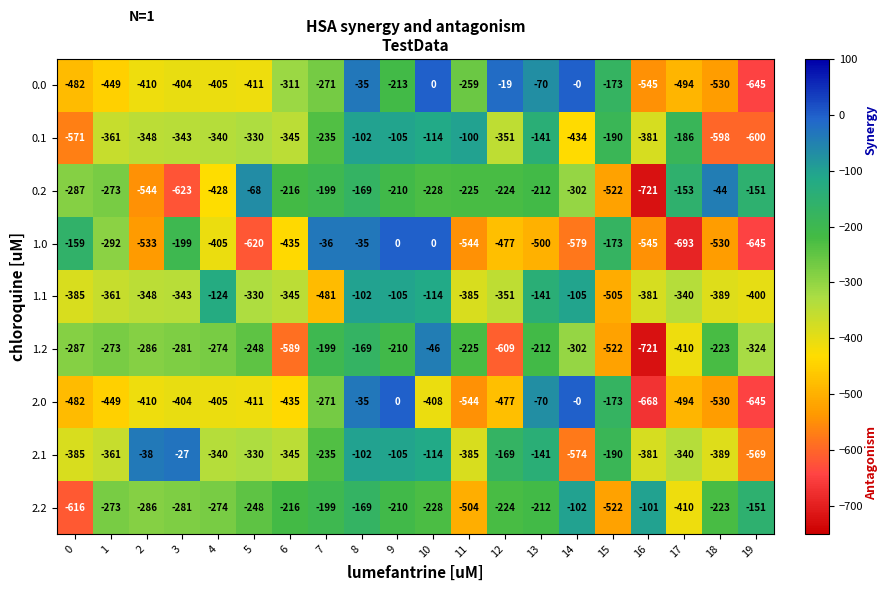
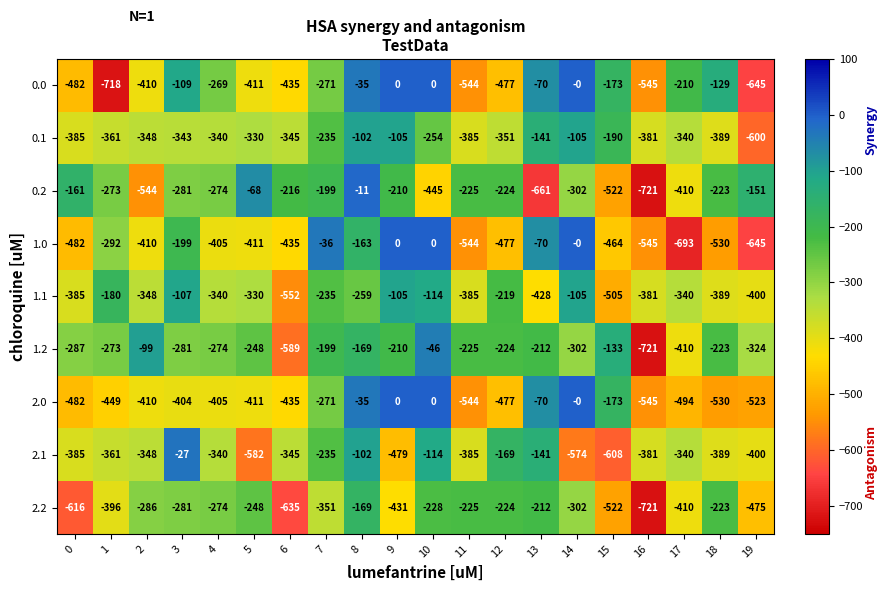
  {
    "0.0": {
      "0": -482,
-     "1": -449,
+     "1": -718,
      "2": -410,
-     "3": -404,
-     "4": -405,
+     "3": -109,
+     "4": -269,
      "5": -411,
-     "6": -311,
+     "6": -435,
      "7": -271,
      "8": -35,
-     "9": -213,
+     "9": 0,
      "10": 0,
-     "11": -259,
-     "12": -19,
+     "11": -544,
+     "12": -477,
      "13": -70,
      "14": -0,
      "15": -173,
      "16": -545,
-     "17": -494,
-     "18": -530,
+     "17": -210,
+     "18": -129,
      "19": -645
    },
    "0.1": {
-     "0": -571,
+     "0": -385,
      "1": -361,
      "2": -348,
      "3": -343,
      "4": -340,
      "5": -330,
      "6": -345,
      "7": -235,
      "8": -102,
      "9": -105,
-     "10": -114,
-     "11": -100,
+     "10": -254,
+     "11": -385,
      "12": -351,
      "13": -141,
-     "14": -434,
+     "14": -105,
      "15": -190,
      "16": -381,
-     "17": -186,
-     "18": -598,
+     "17": -340,
+     "18": -389,
      "19": -600
    },
    "0.2": {
-     "0": -287,
+     "0": -161,
      "1": -273,
      "2": -544,
-     "3": -623,
-     "4": -428,
+     "3": -281,
+     "4": -274,
      "5": -68,
      "6": -216,
      "7": -199,
-     "8": -169,
+     "8": -11,
      "9": -210,
-     "10": -228,
+     "10": -445,
      "11": -225,
      "12": -224,
-     "13": -212,
+     "13": -661,
      "14": -302,
      "15": -522,
      "16": -721,
-     "17": -153,
-     "18": -44,
+     "17": -410,
+     "18": -223,
      "19": -151
    },
    "1.0": {
-     "0": -159,
+     "0": -482,
      "1": -292,
-     "2": -533,
+     "2": -410,
      "3": -199,
      "4": -405,
-     "5": -620,
+     "5": -411,
      "6": -435,
      "7": -36,
-     "8": -35,
+     "8": -163,
      "9": 0,
      "10": 0,
      "11": -544,
      "12": -477,
-     "13": -500,
-     "14": -579,
-     "15": -173,
+     "13": -70,
+     "14": -0,
+     "15": -464,
      "16": -545,
      "17": -693,
      "18": -530,
      "19": -645
    },
    "1.1": {
      "0": -385,
-     "1": -361,
+     "1": -180,
      "2": -348,
-     "3": -343,
-     "4": -124,
+     "3": -107,
+     "4": -340,
      "5": -330,
-     "6": -345,
-     "7": -481,
-     "8": -102,
+     "6": -552,
+     "7": -235,
+     "8": -259,
      "9": -105,
      "10": -114,
      "11": -385,
-     "12": -351,
-     "13": -141,
+     "12": -219,
+     "13": -428,
      "14": -105,
      "15": -505,
      "16": -381,
      "17": -340,
      "18": -389,
      "19": -400
    },
    "1.2": {
      "0": -287,
      "1": -273,
-     "2": -286,
+     "2": -99,
      "3": -281,
      "4": -274,
      "5": -248,
      "6": -589,
      "7": -199,
      "8": -169,
      "9": -210,
      "10": -46,
      "11": -225,
-     "12": -609,
+     "12": -224,
      "13": -212,
      "14": -302,
-     "15": -522,
+     "15": -133,
      "16": -721,
      "17": -410,
      "18": -223,
      "19": -324
    },
    "2.0": {
      "0": -482,
      "1": -449,
      "2": -410,
      "3": -404,
      "4": -405,
      "5": -411,
      "6": -435,
      "7": -271,
      "8": -35,
      "9": 0,
-     "10": -408,
+     "10": 0,
      "11": -544,
      "12": -477,
      "13": -70,
      "14": -0,
      "15": -173,
-     "16": -668,
+     "16": -545,
      "17": -494,
      "18": -530,
-     "19": -645
+     "19": -523
    },
    "2.1": {
      "0": -385,
      "1": -361,
-     "2": -38,
+     "2": -348,
      "3": -27,
      "4": -340,
-     "5": -330,
+     "5": -582,
      "6": -345,
      "7": -235,
      "8": -102,
-     "9": -105,
+     "9": -479,
      "10": -114,
      "11": -385,
      "12": -169,
      "13": -141,
      "14": -574,
-     "15": -190,
+     "15": -608,
      "16": -381,
      "17": -340,
      "18": -389,
-     "19": -569
+     "19": -400
    },
    "2.2": {
      "0": -616,
-     "1": -273,
+     "1": -396,
      "2": -286,
      "3": -281,
      "4": -274,
      "5": -248,
-     "6": -216,
-     "7": -199,
+     "6": -635,
+     "7": -351,
      "8": -169,
-     "9": -210,
+     "9": -431,
      "10": -228,
-     "11": -504,
+     "11": -225,
      "12": -224,
      "13": -212,
-     "14": -102,
+     "14": -302,
      "15": -522,
-     "16": -101,
+     "16": -721,
      "17": -410,
      "18": -223,
-     "19": -151
+     "19": -475
    }
  }
